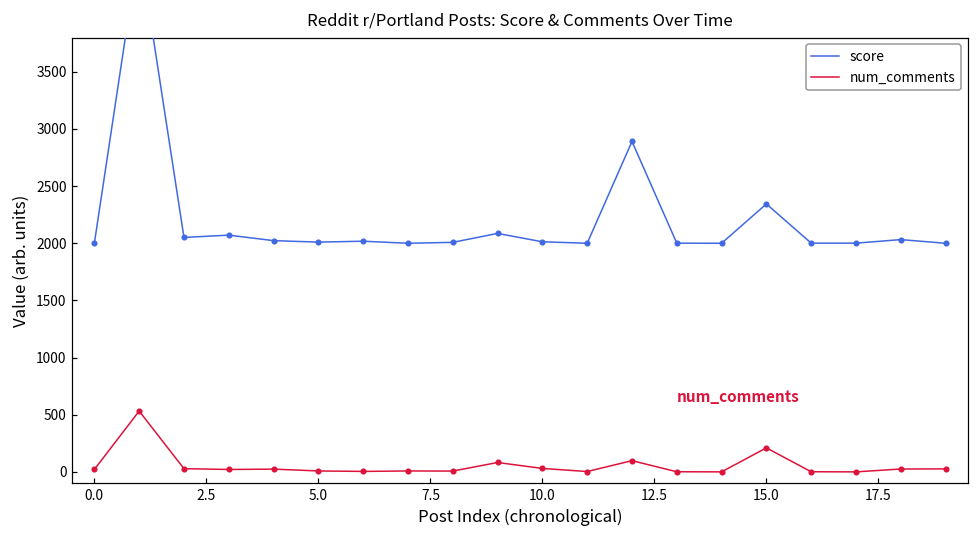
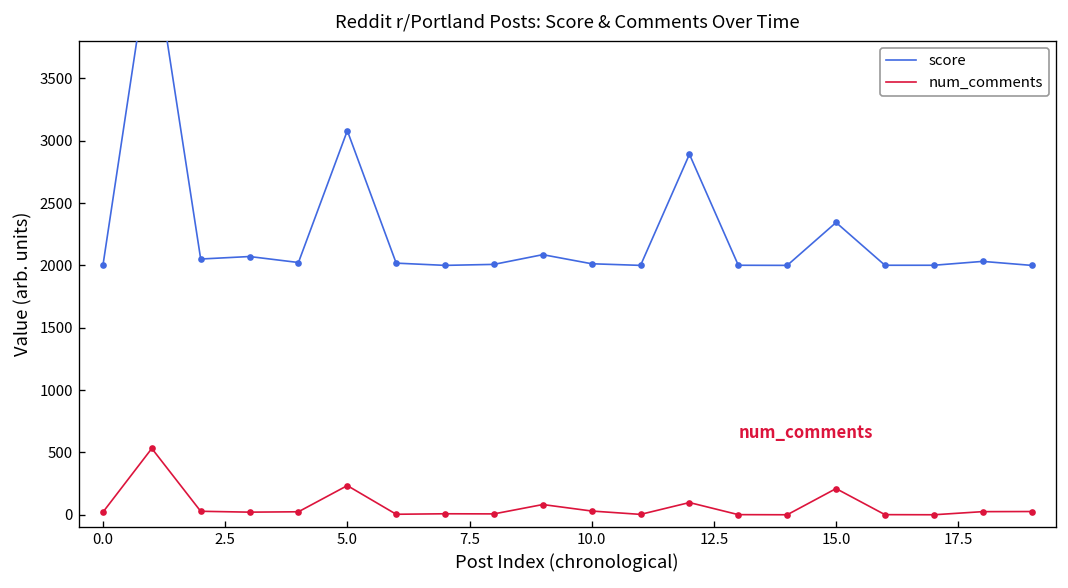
  {
    "score": {
      "0.0": 2000,
-     "5.0": 2010,
+     "5.0": 3080,
      "10.0": 2010,
      "15.0": 2340
    },
    "num_comments": {
      "0.0": 20,
-     "5.0": 10,
+     "5.0": 230,
      "10.0": 30,
      "15.0": 210
    }
  }
